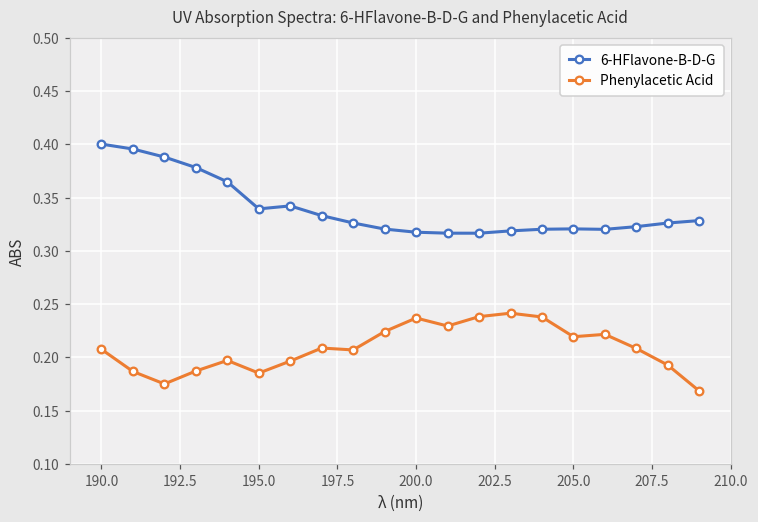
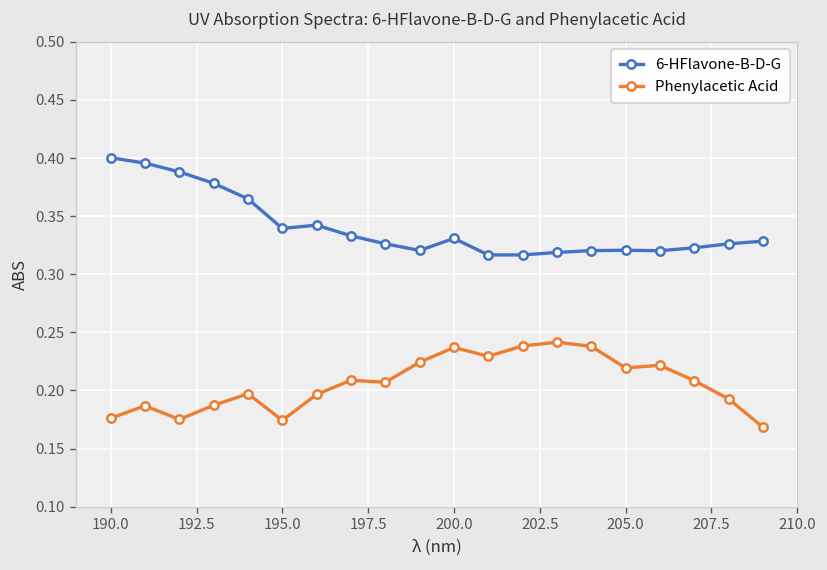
  {
    "6-HFlavone-B-D-G": {
      "190.0": 0.40,
      "195.0": 0.34,
-     "200.0": 0.32,
+     "200.0": 0.33,
      "205.0": 0.32
    },
    "Phenylacetic Acid": {
-     "190.0": 0.21,
-     "195.0": 0.19,
+     "190.0": 0.18,
+     "195.0": 0.17,
      "200.0": 0.24,
      "205.0": 0.22
    }
  }
